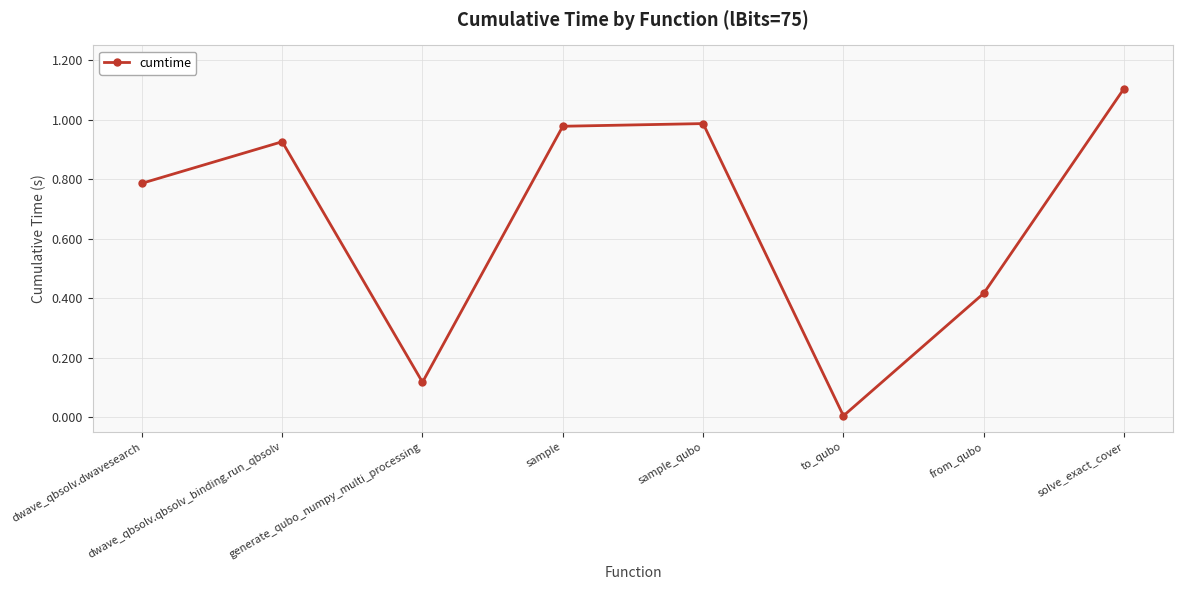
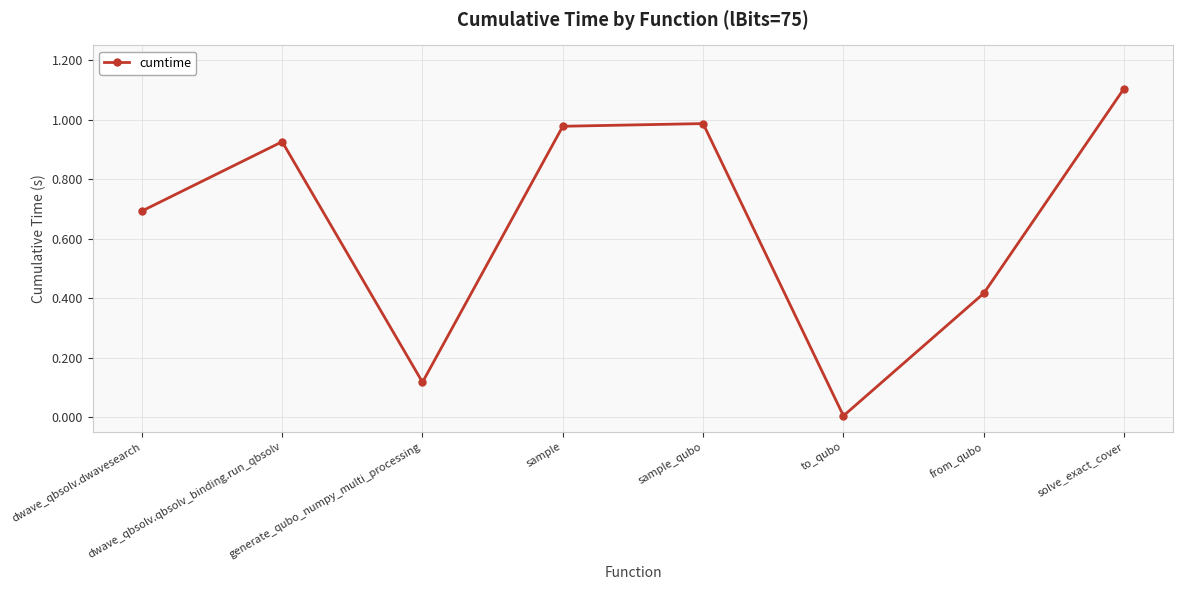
  {
-   "dwave_qbsolv.dwavesearch": 0.79,
+   "dwave_qbsolv.dwavesearch": 0.69,
    "dwave_qbsolv.qbsolv_binding.run_qbsolv": 0.93,
    "generate_qubo_numpy_multi_processing": 0.12,
    "sample": 0.98,
    "sample_qubo": 0.99,
    "to_qubo": 0.00,
    "from_qubo": 0.42,
    "solve_exact_cover": 1.11
  }
